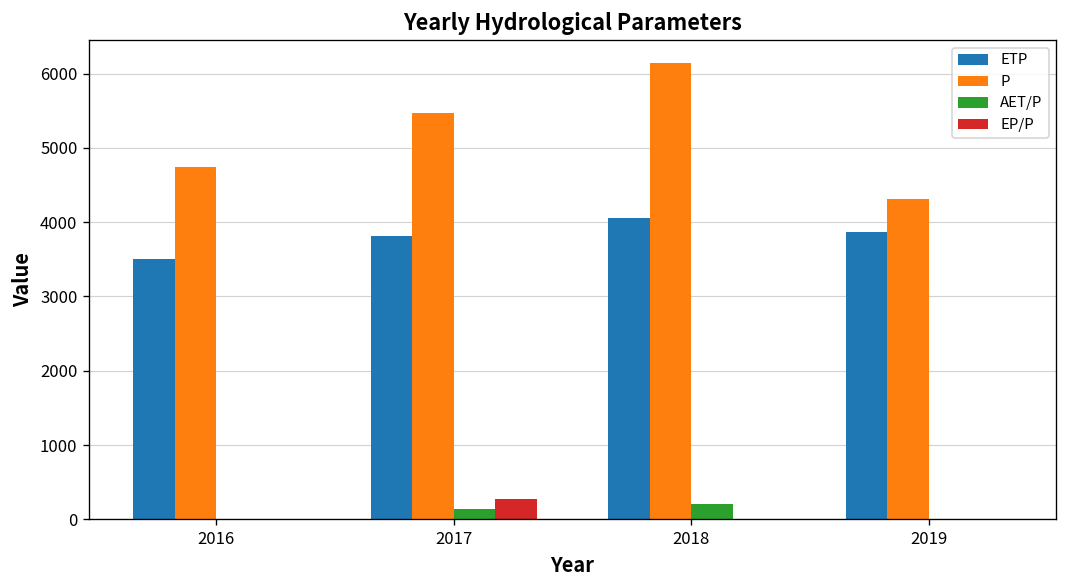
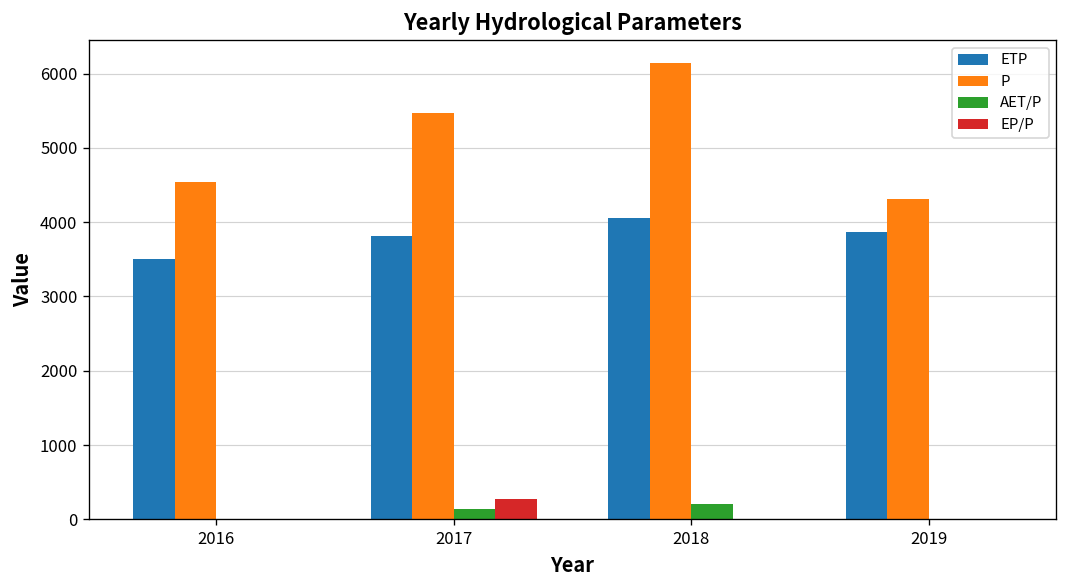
  {
    "ETP": {
      "2016": 3500,
      "2017": 3800,
      "2018": 4100,
      "2019": 3900
    },
    "P": {
-     "2016": 4700,
+     "2016": 4500,
      "2017": 5500,
      "2018": 6100,
      "2019": 4300
    },
    "AET/P": {
      "2017": 100,
      "2018": 200
    },
    "EP/P": {
      "2017": 300
    }
  }
